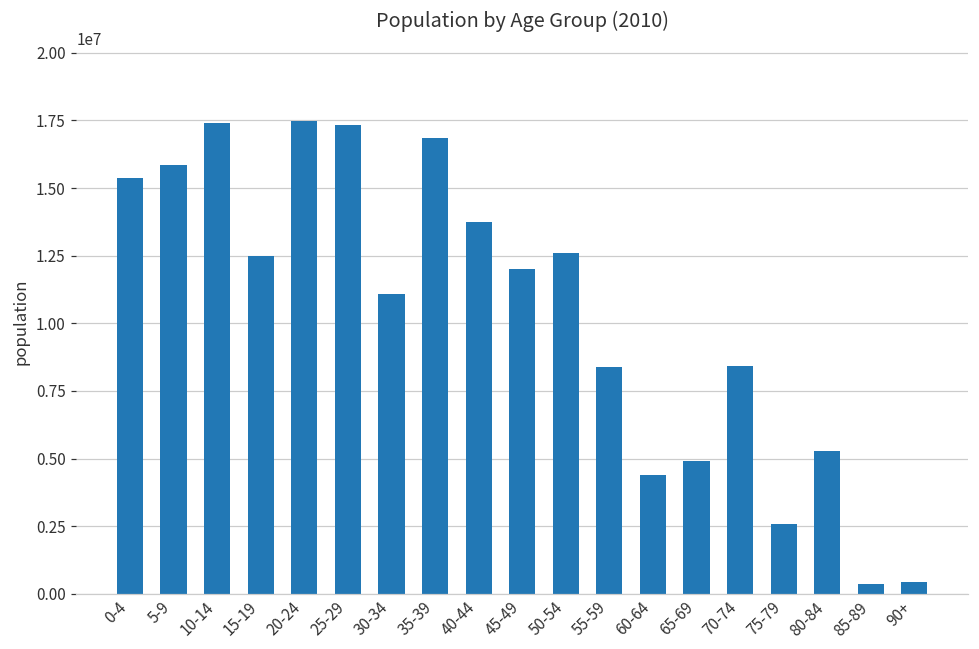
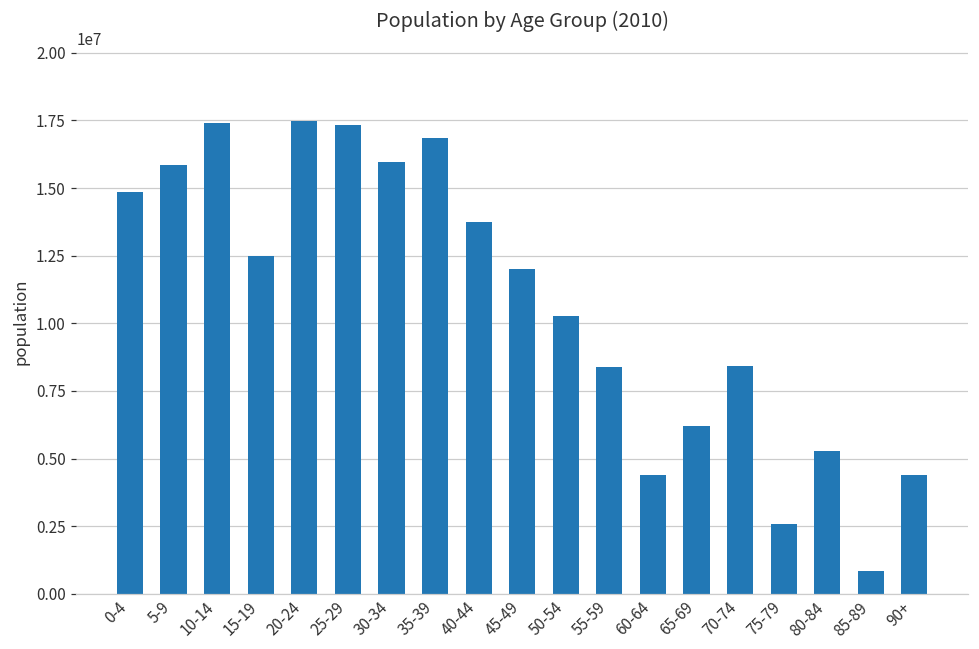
  {
-   "0-4": 15400000,
+   "0-4": 14900000,
    "5-9": 15900000,
    "10-14": 17400000,
    "15-19": 12500000,
    "20-24": 17500000,
    "25-29": 17300000,
-   "30-34": 11100000,
+   "30-34": 16000000,
    "35-39": 16900000,
    "40-44": 13700000,
    "45-49": 12000000,
-   "50-54": 12600000,
+   "50-54": 10300000,
    "55-59": 8400000,
    "60-64": 4400000,
-   "65-69": 4900000,
+   "65-69": 6200000,
    "70-74": 8400000,
    "75-79": 2600000,
    "80-84": 5300000,
-   "85-89": 400000,
-   "90+": 500000
+   "85-89": 800000,
+   "90+": 4400000
  }
